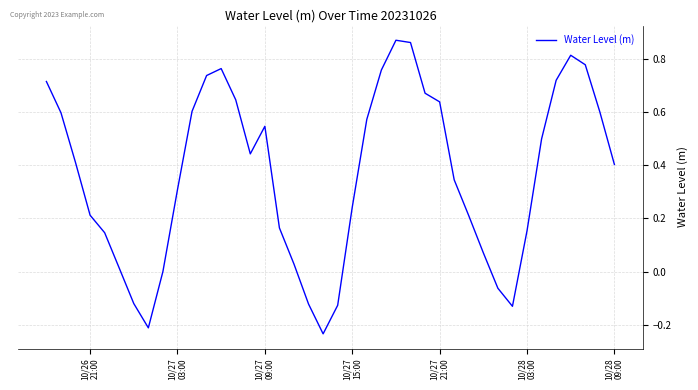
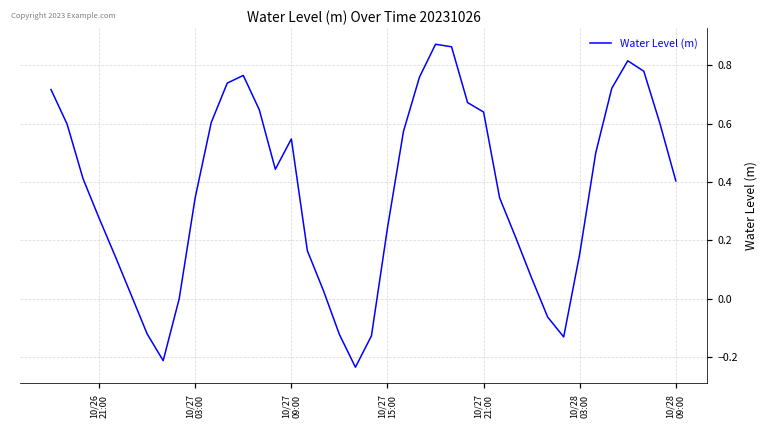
  {
-   "10/26 21:00": 0.21,
-   "10/27 03:00": 0.31,
+   "10/26 21:00": 0.28,
+   "10/27 03:00": 0.35,
    "10/27 09:00": 0.55,
    "10/27 15:00": 0.24,
    "10/27 21:00": 0.64,
    "10/28 03:00": 0.15,
    "10/28 09:00": 0.40
  }
